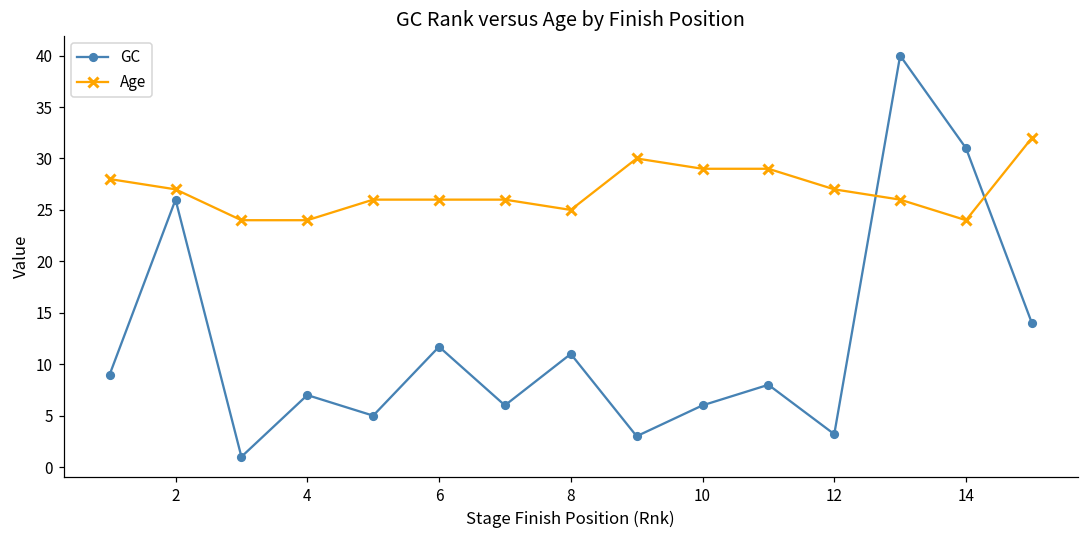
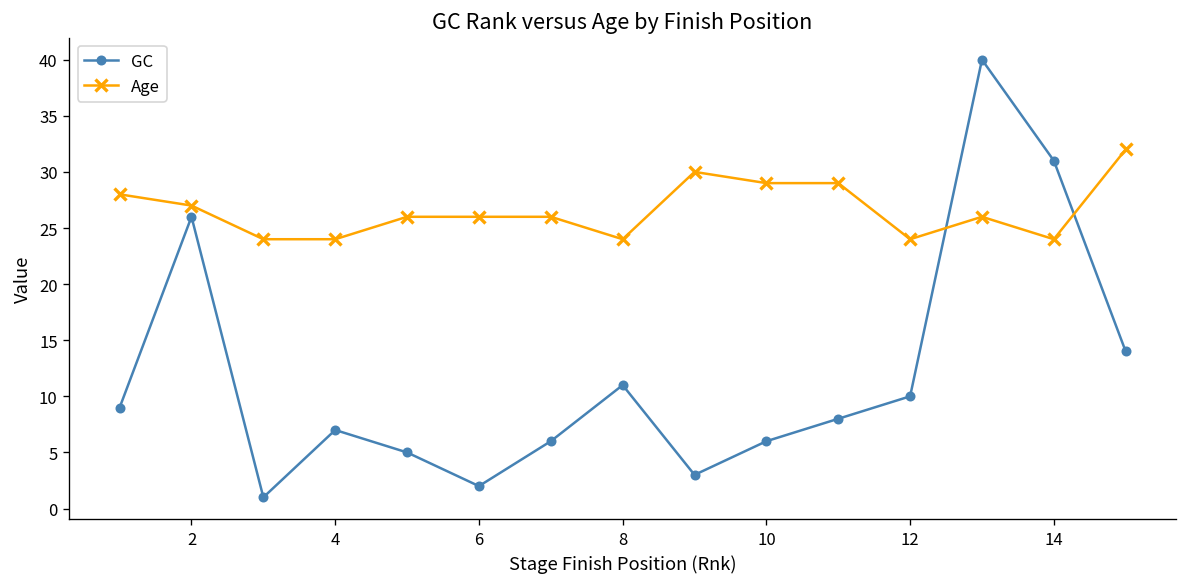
  {
    "GC": {
      "2": 26,
      "4": 7,
-     "6": 12,
+     "6": 2,
      "8": 11,
      "10": 6,
-     "12": 3,
+     "12": 10,
      "14": 31
    },
    "Age": {
      "2": 27,
      "4": 24,
      "6": 26,
-     "8": 25,
+     "8": 24,
      "10": 29,
-     "12": 27,
+     "12": 24,
      "14": 24
    }
  }
